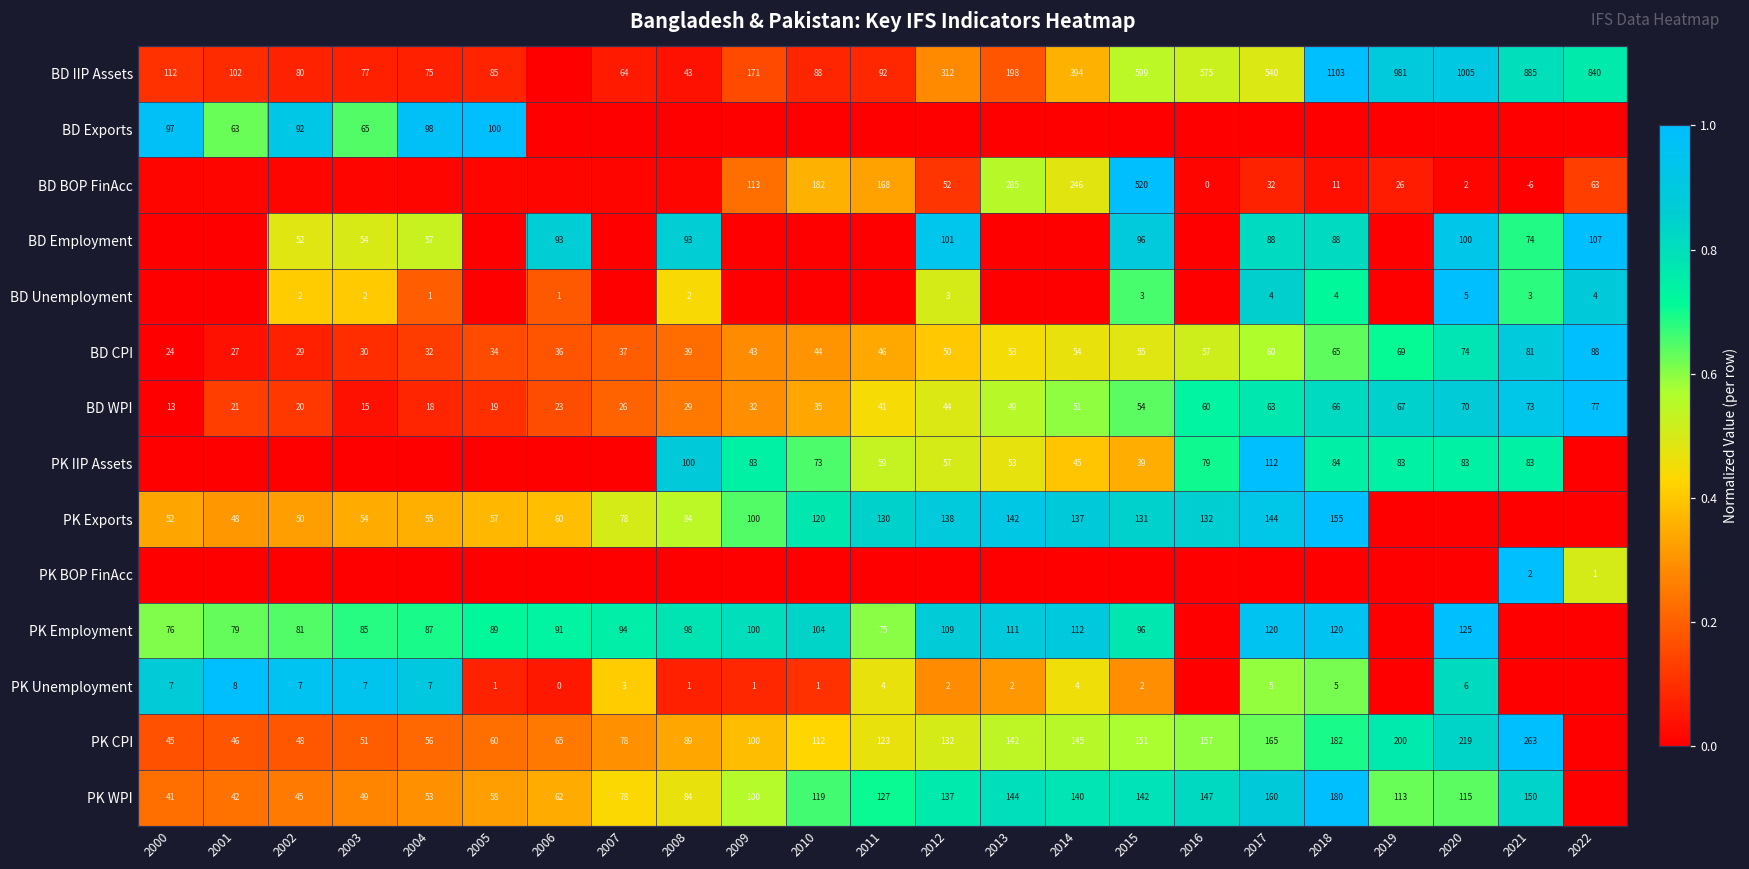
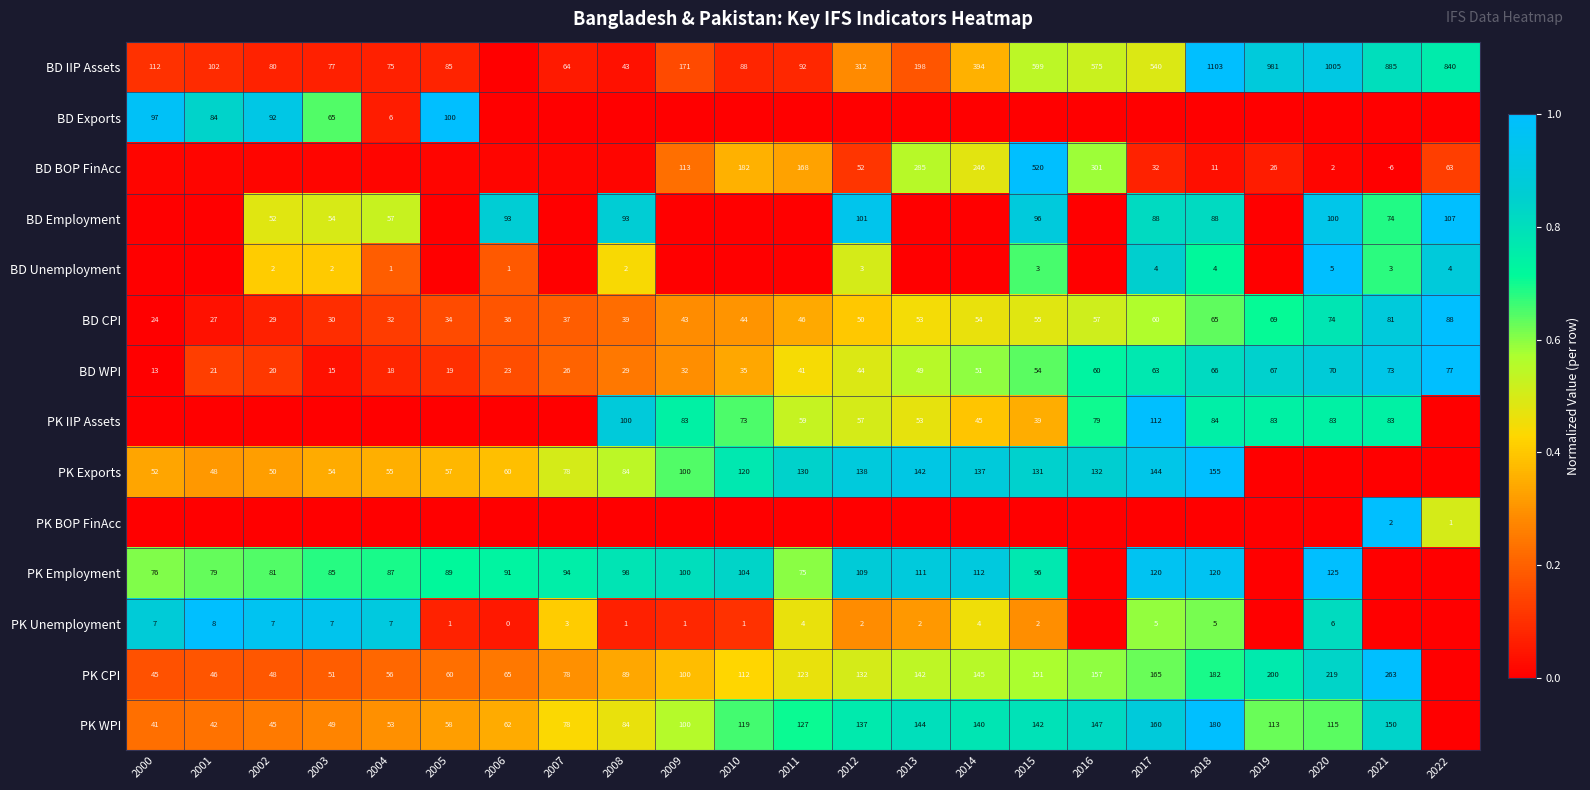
  {
    "BD Exports": {
      "2000": 97,
-     "2001": 63,
+     "2001": 84,
      "2002": 92,
      "2003": 65,
-     "2004": 98,
+     "2004": 6,
      "2005": 100
    },
    "BD BOP FinAcc": {
      "2009": 113,
      "2010": 182,
      "2011": 168,
      "2012": 52,
      "2013": 285,
      "2014": 246,
      "2015": 520,
-     "2016": 0,
+     "2016": 301,
      "2017": 32,
      "2018": 11,
      "2019": 26,
      "2020": 2,
      "2021": -6,
      "2022": 63
    }
  }
